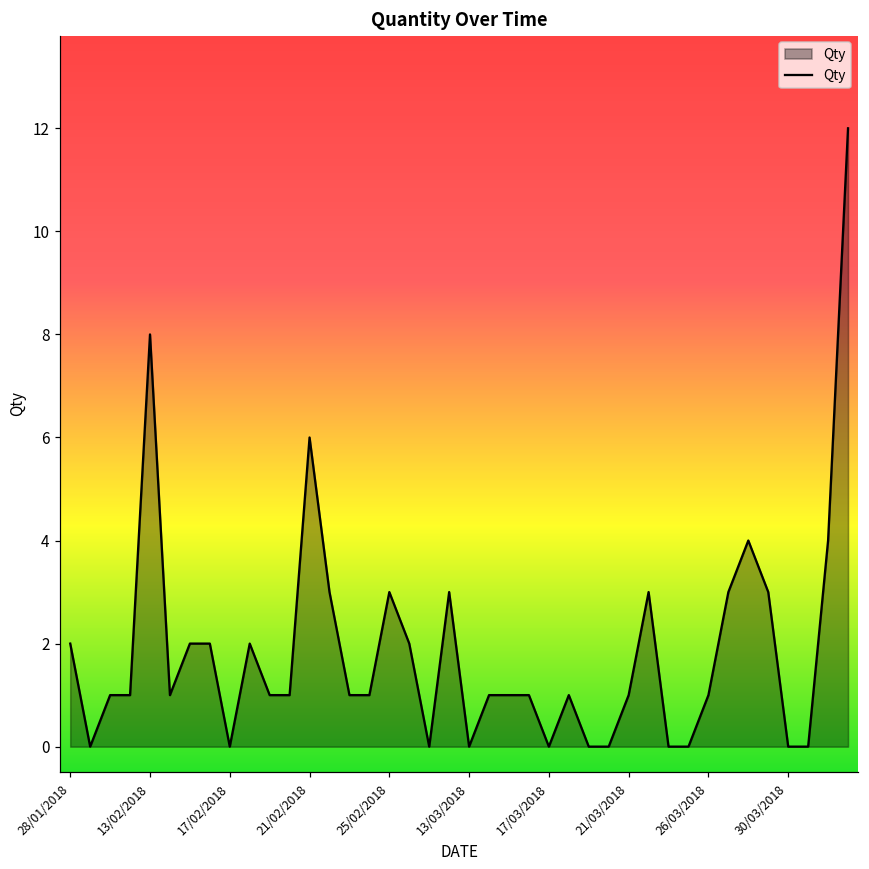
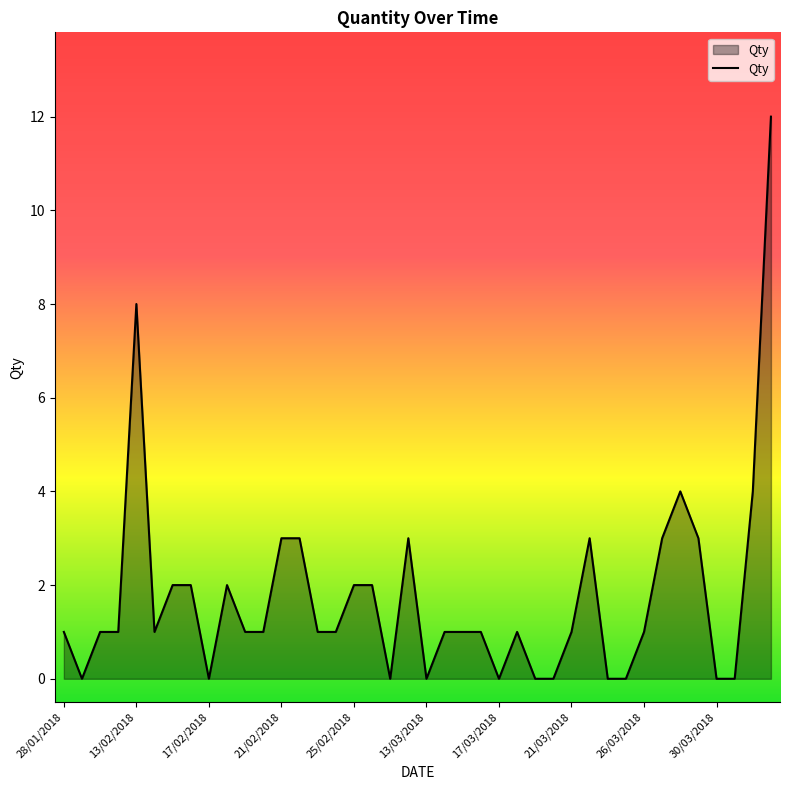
  {
-   "28/01/2018": 2,
+   "28/01/2018": 1,
    "13/02/2018": 8,
    "17/02/2018": 0,
-   "21/02/2018": 6,
-   "25/02/2018": 3,
+   "21/02/2018": 3,
+   "25/02/2018": 2,
    "13/03/2018": 0,
    "17/03/2018": 0,
    "21/03/2018": 1,
    "26/03/2018": 1,
    "30/03/2018": 0
  }
